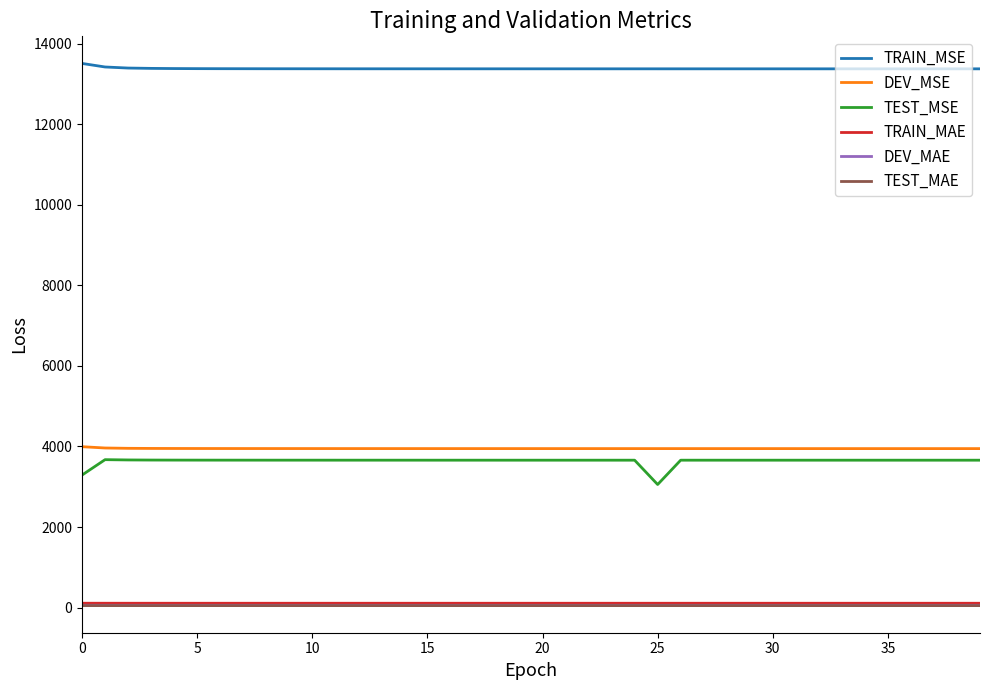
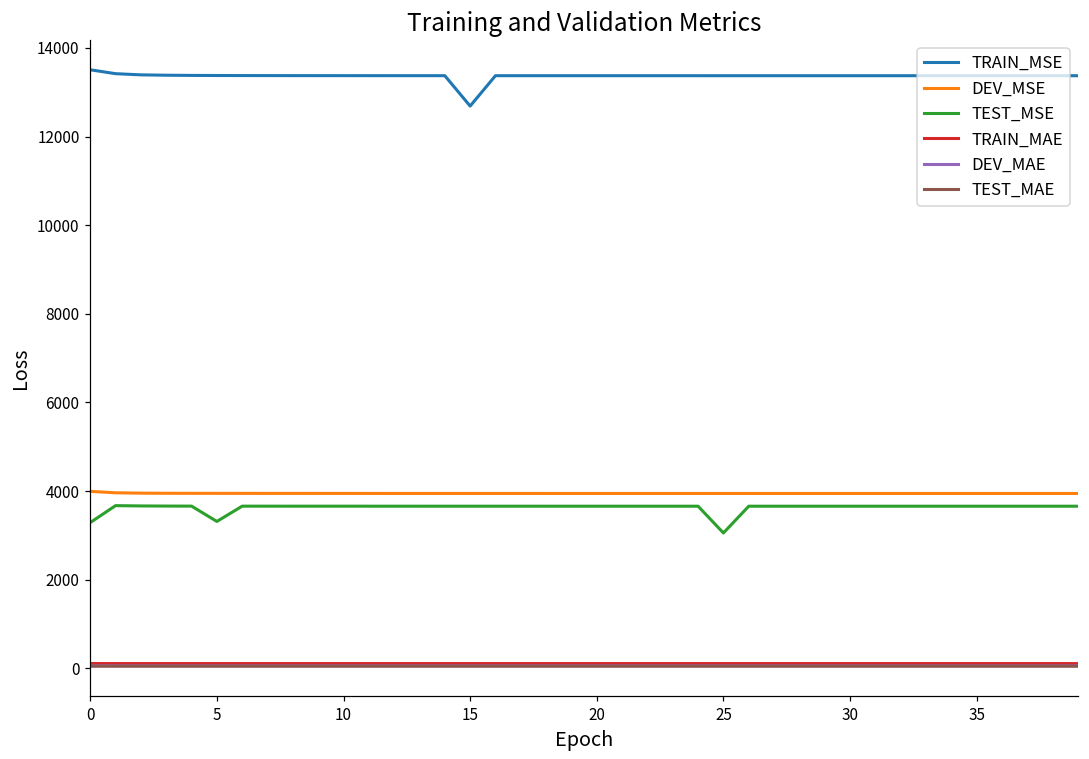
  {
    "TRAIN_MSE": {
      "0": 13500,
      "5": 13400,
      "10": 13400,
-     "15": 13400,
+     "15": 12700,
      "20": 13400,
      "25": 13400,
      "30": 13400
    },
    "DEV_MSE": {
      "0": 4000,
      "5": 3900,
      "10": 3900,
      "15": 3900,
      "20": 3900,
      "25": 3900,
      "30": 3900,
      "35": 3900
    },
    "TEST_MSE": {
      "0": 3300,
-     "5": 3700,
+     "5": 3300,
      "10": 3700,
      "15": 3700,
      "20": 3700,
      "25": 3100,
      "30": 3700,
      "35": 3700
    }
  }
